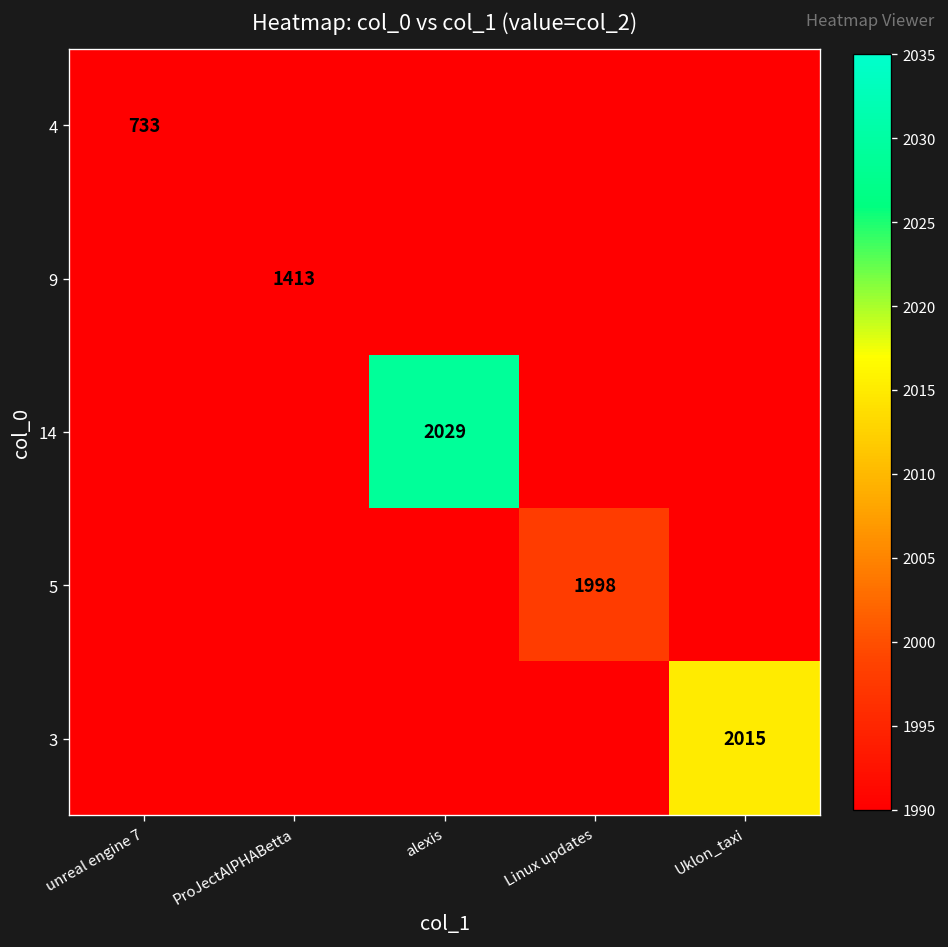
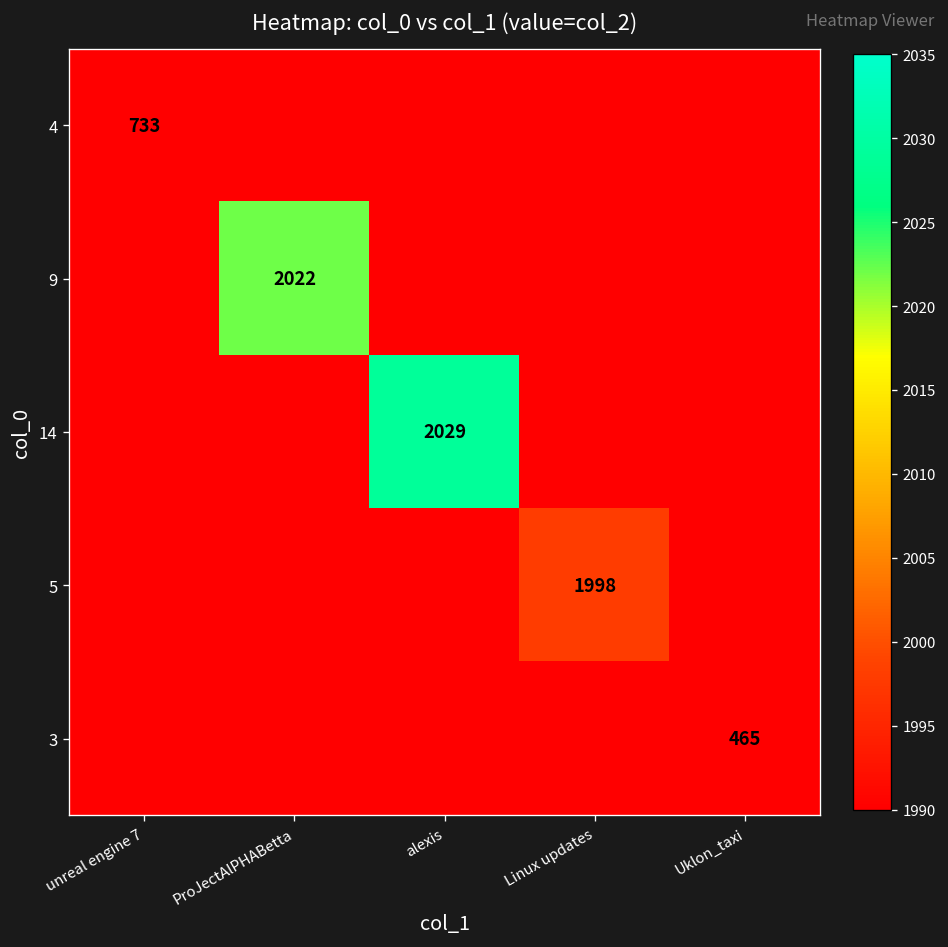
  {
    "4": {
      "unreal engine 7": 733
    },
    "9": {
-     "ProJectAlPHABetta": 1413
+     "ProJectAlPHABetta": 2022
    },
    "14": {
      "alexis": 2029
    },
    "5": {
      "Linux updates": 1998
    },
    "3": {
-     "Uklon_taxi": 2015
+     "Uklon_taxi": 465
    }
  }
